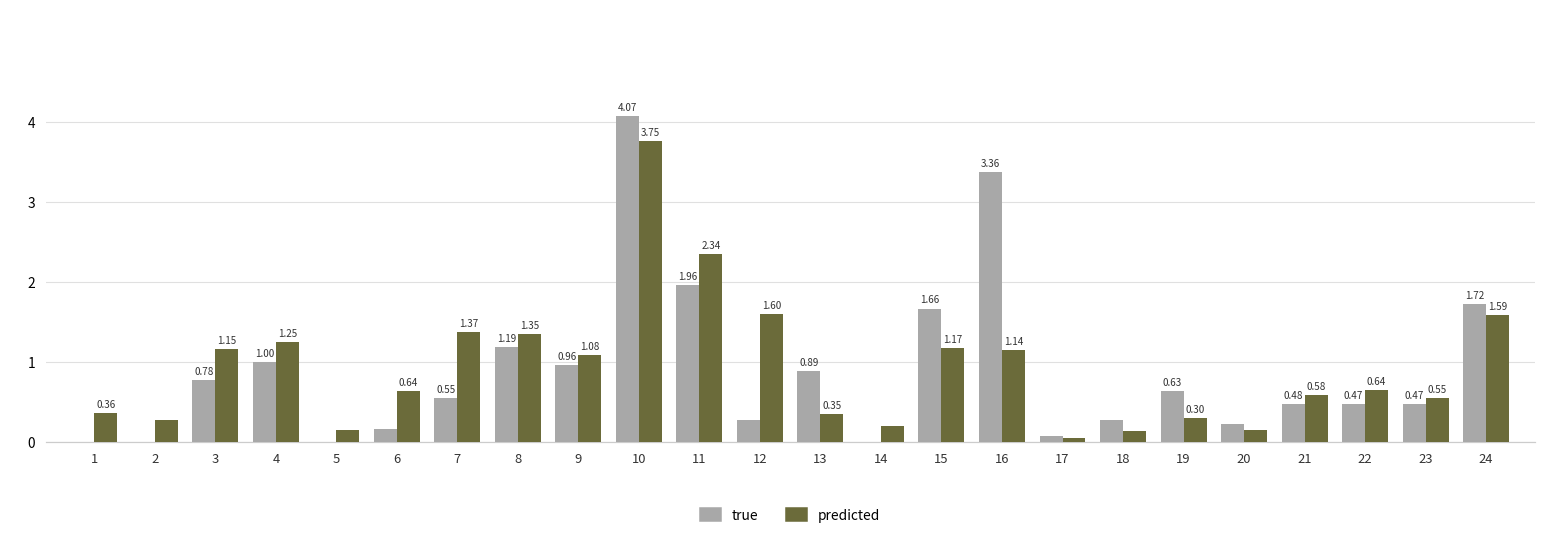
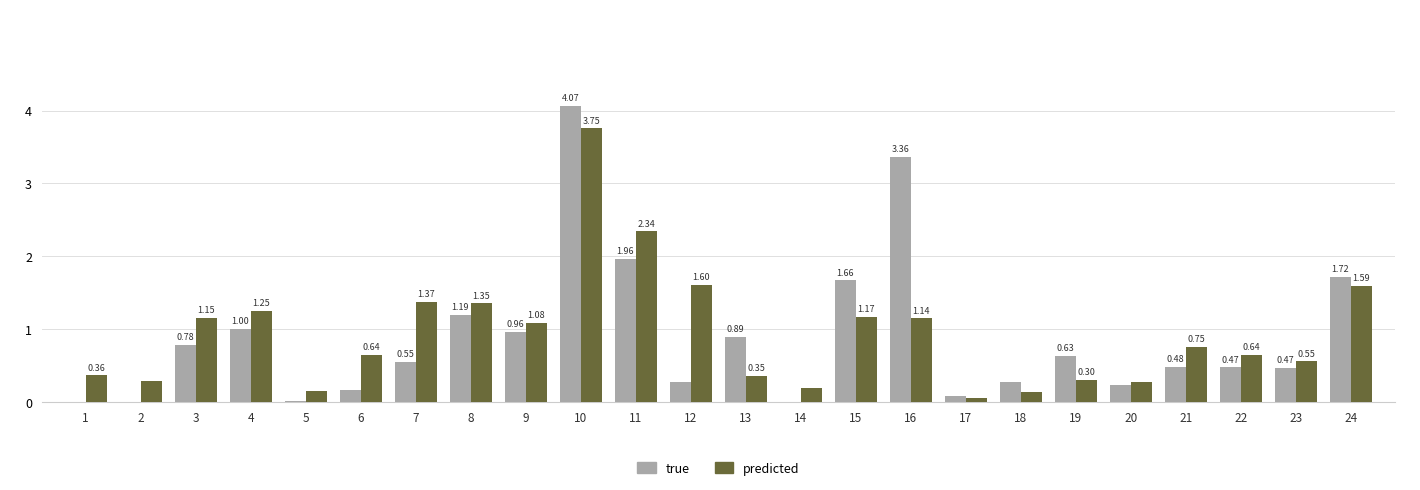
  {
    "true": {
      "3": 0.78,
      "4": 1.00,
      "7": 0.55,
      "8": 1.19,
      "9": 0.96,
      "10": 4.07,
      "11": 1.96,
      "13": 0.89,
      "15": 1.66,
      "16": 3.36,
      "19": 0.63,
      "21": 0.48,
      "22": 0.47,
      "23": 0.47,
      "24": 1.72
    },
    "predicted": {
      "1": 0.36,
      "3": 1.15,
      "4": 1.25,
      "6": 0.64,
      "7": 1.37,
      "8": 1.35,
      "9": 1.08,
      "10": 3.75,
      "11": 2.34,
      "12": 1.60,
      "13": 0.35,
      "15": 1.17,
      "16": 1.14,
      "19": 0.30,
-     "20": 0.1,
-     "21": 0.58,
+     "20": 0.3,
+     "21": 0.75,
      "22": 0.64,
      "23": 0.55,
      "24": 1.59
    }
  }
